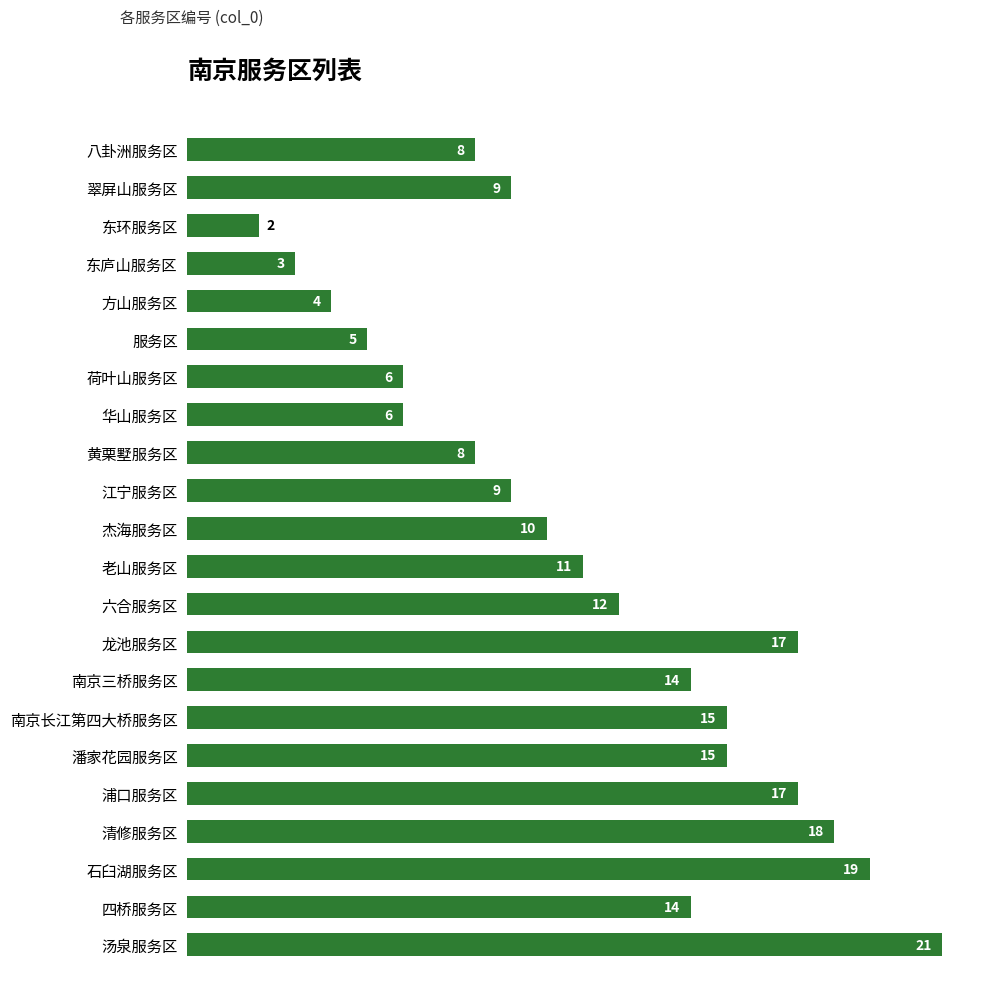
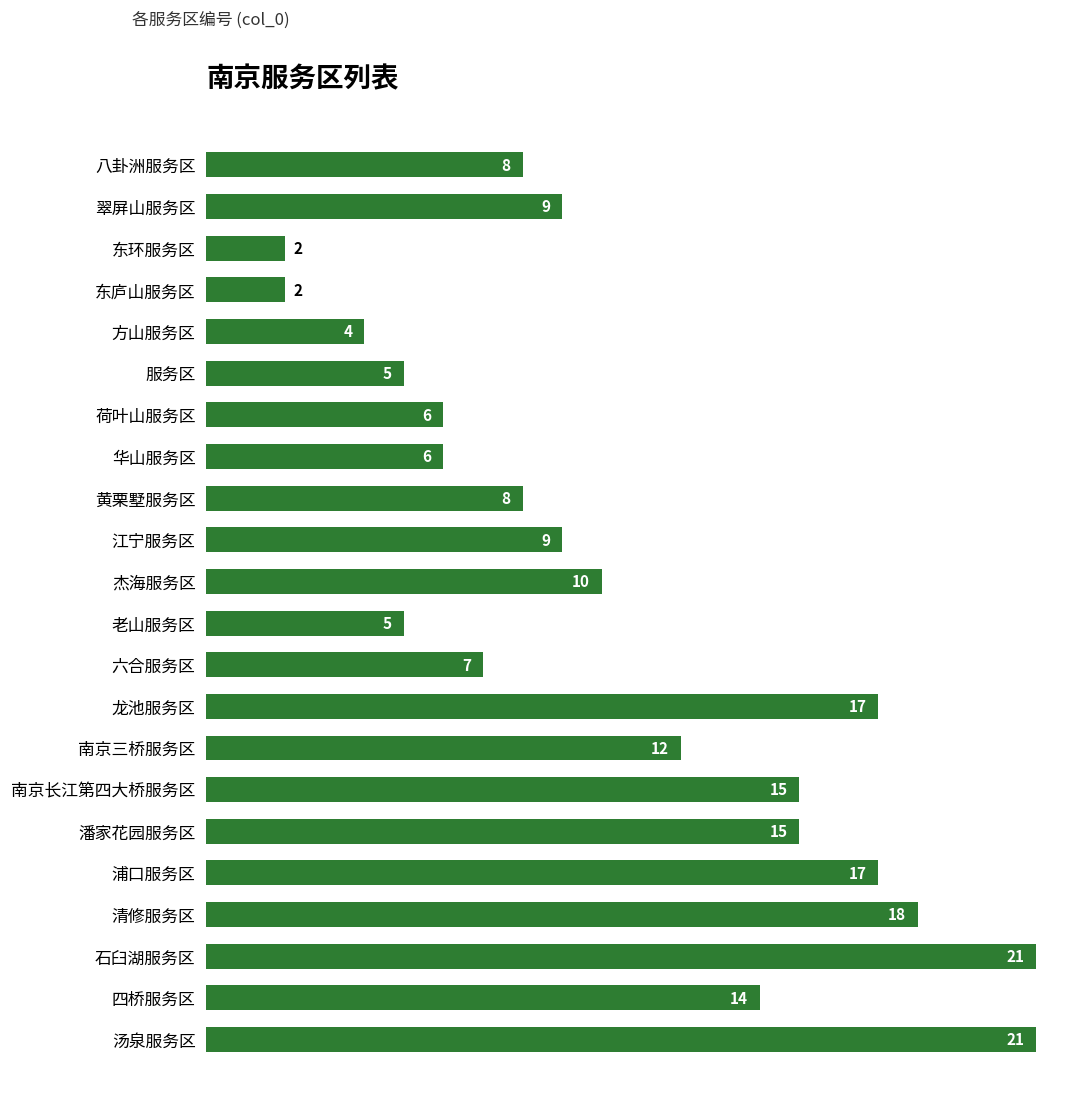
  {
    "八卦洲服务区": 8,
    "翠屏山服务区": 9,
    "东环服务区": 2,
-   "东庐山服务区": 3,
+   "东庐山服务区": 2,
    "方山服务区": 4,
    "服务区": 5,
    "荷叶山服务区": 6,
    "华山服务区": 6,
    "黄栗墅服务区": 8,
    "江宁服务区": 9,
    "杰海服务区": 10,
-   "老山服务区": 11,
-   "六合服务区": 12,
+   "老山服务区": 5,
+   "六合服务区": 7,
    "龙池服务区": 17,
-   "南京三桥服务区": 14,
+   "南京三桥服务区": 12,
    "南京长江第四大桥服务区": 15,
    "潘家花园服务区": 15,
    "浦口服务区": 17,
    "清修服务区": 18,
-   "石臼湖服务区": 19,
+   "石臼湖服务区": 21,
    "四桥服务区": 14,
    "汤泉服务区": 21
  }
